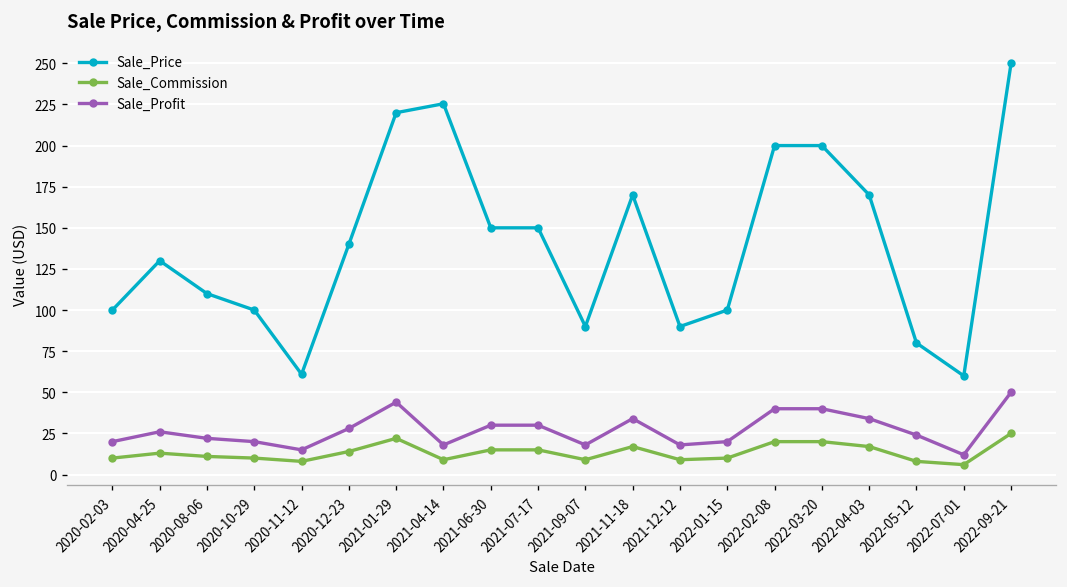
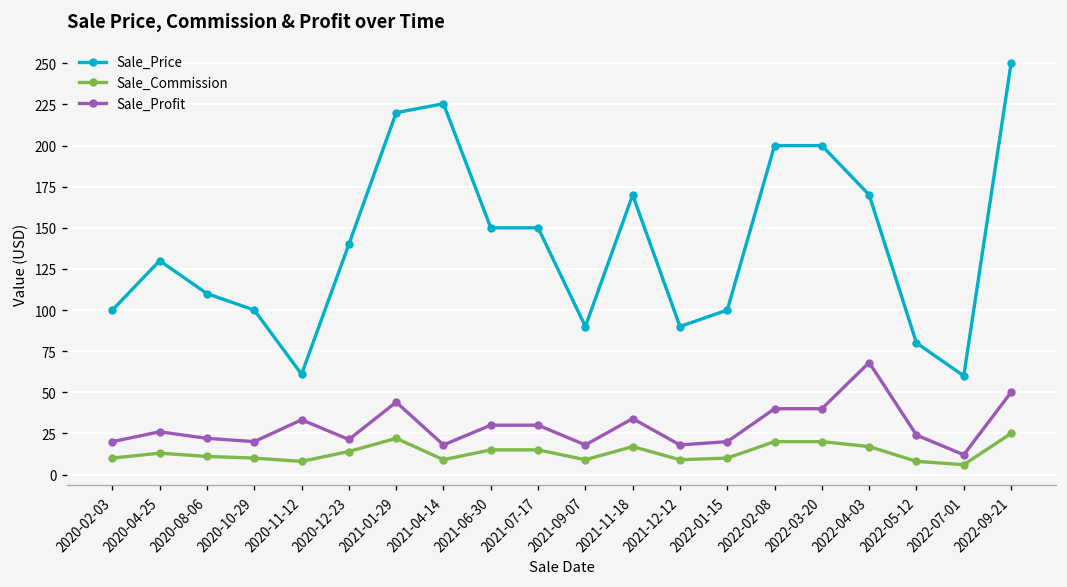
  {
    "Sale_Price": {
      "2020-02-03": 100,
      "2020-04-25": 130,
      "2020-08-06": 110,
      "2020-10-29": 100,
      "2020-11-12": 61,
      "2020-12-23": 140,
      "2021-01-29": 220,
      "2021-04-14": 225,
      "2021-06-30": 150,
      "2021-07-17": 150,
      "2021-09-07": 90,
      "2021-11-18": 170,
      "2021-12-12": 90,
      "2022-01-15": 100,
      "2022-02-08": 200,
      "2022-03-20": 200,
      "2022-04-03": 170,
      "2022-05-12": 80,
      "2022-07-01": 60,
      "2022-09-21": 250
    },
    "Sale_Commission": {
      "2020-02-03": 10,
      "2020-04-25": 13,
      "2020-08-06": 11,
      "2020-10-29": 10,
      "2020-11-12": 8,
      "2020-12-23": 14,
      "2021-01-29": 22,
      "2021-04-14": 9,
      "2021-06-30": 15,
      "2021-07-17": 15,
      "2021-09-07": 9,
      "2021-11-18": 17,
      "2021-12-12": 9,
      "2022-01-15": 10,
      "2022-02-08": 20,
      "2022-03-20": 20,
      "2022-04-03": 17,
      "2022-05-12": 8,
      "2022-07-01": 6,
      "2022-09-21": 25
    },
    "Sale_Profit": {
      "2020-02-03": 20,
      "2020-04-25": 26,
      "2020-08-06": 22,
      "2020-10-29": 20,
-     "2020-11-12": 15,
-     "2020-12-23": 28,
+     "2020-11-12": 33,
+     "2020-12-23": 21,
      "2021-01-29": 44,
      "2021-04-14": 18,
      "2021-06-30": 30,
      "2021-07-17": 30,
      "2021-09-07": 18,
      "2021-11-18": 34,
      "2021-12-12": 18,
      "2022-01-15": 20,
      "2022-02-08": 40,
      "2022-03-20": 40,
-     "2022-04-03": 34,
+     "2022-04-03": 68,
      "2022-05-12": 24,
      "2022-07-01": 12,
      "2022-09-21": 50
    }
  }
